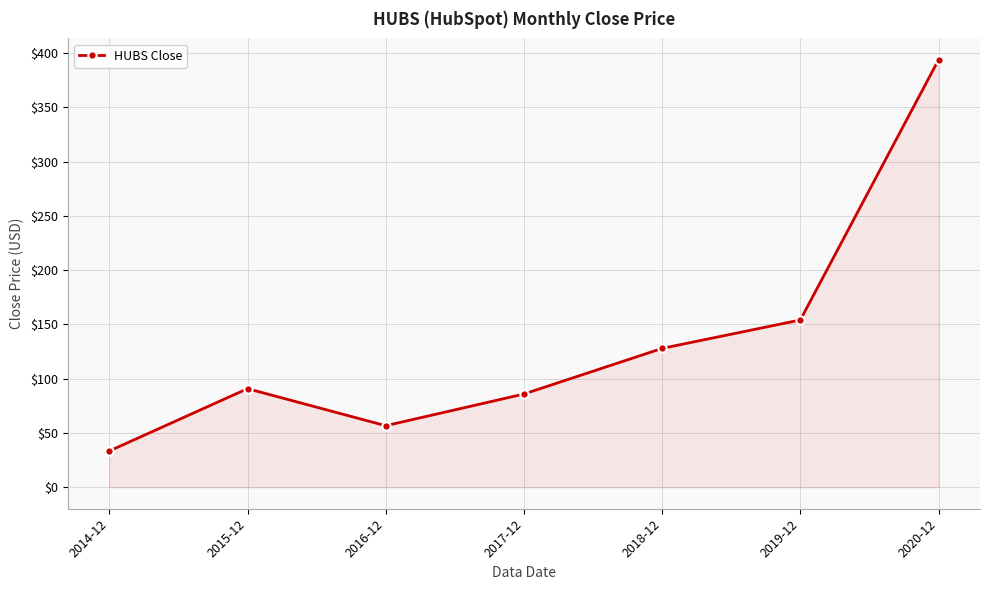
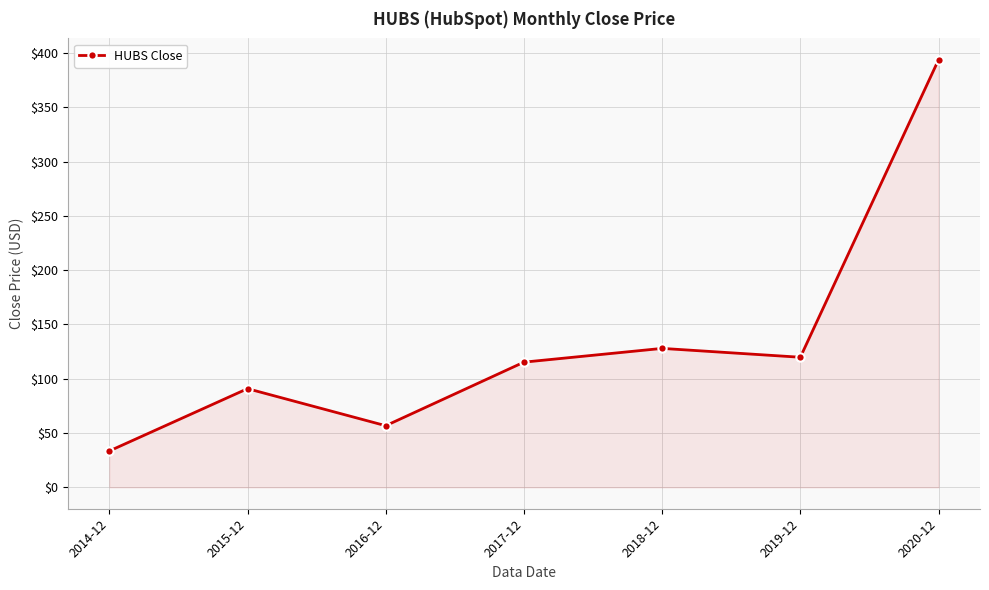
  {
    "2014-12": "$33",
    "2015-12": "$91",
    "2016-12": "$57",
-   "2017-12": "$86",
+   "2017-12": "$115",
    "2018-12": "$128",
-   "2019-12": "$154",
+   "2019-12": "$120",
    "2020-12": "$394"
  }
